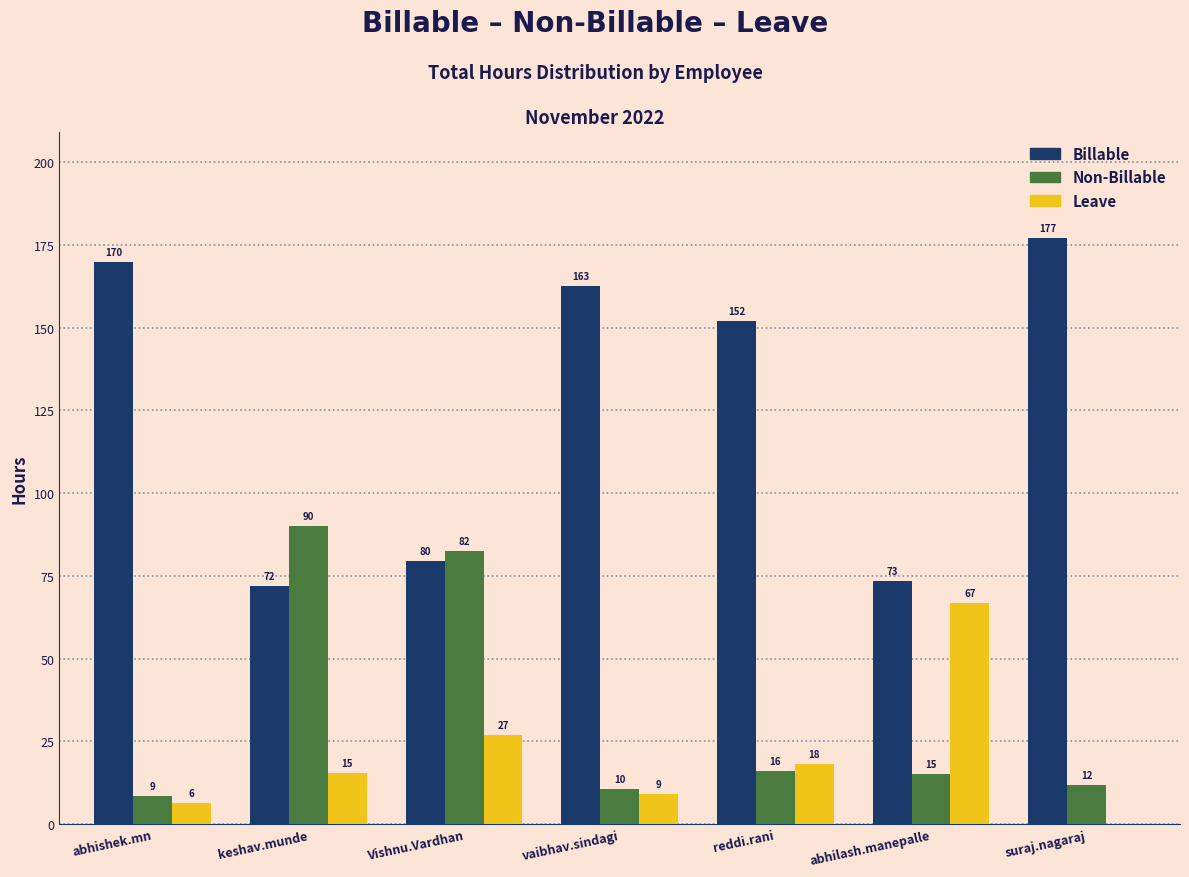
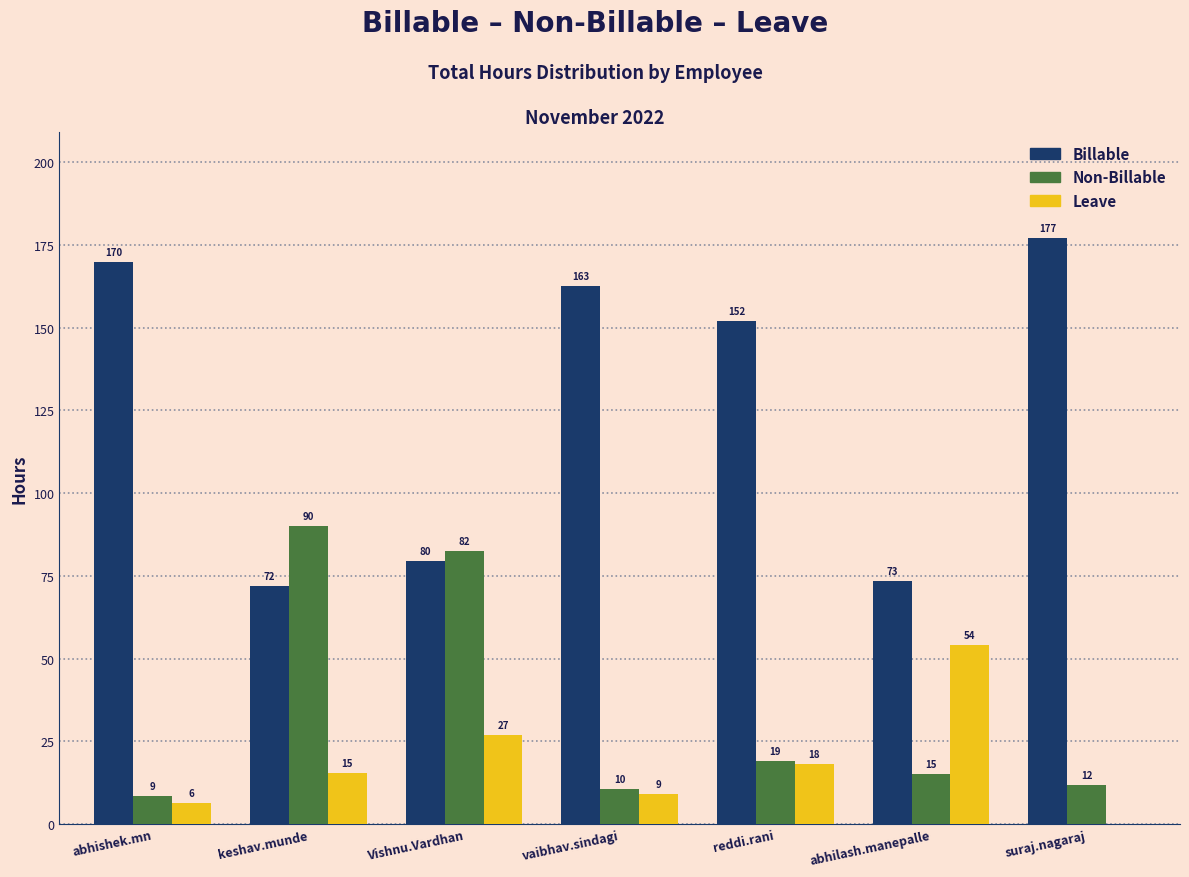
  {
    "Billable": {
      "abhishek.mn": 170,
      "keshav.munde": 72,
      "Vishnu.Vardhan": 80,
      "vaibhav.sindagi": 163,
      "reddi.rani": 152,
      "abhilash.manepalle": 73,
      "suraj.nagaraj": 177
    },
    "Non-Billable": {
      "abhishek.mn": 9,
      "keshav.munde": 90,
      "Vishnu.Vardhan": 82,
      "vaibhav.sindagi": 10,
-     "reddi.rani": 16,
+     "reddi.rani": 19,
      "abhilash.manepalle": 15,
      "suraj.nagaraj": 12
    },
    "Leave": {
      "abhishek.mn": 6,
      "keshav.munde": 15,
      "Vishnu.Vardhan": 27,
      "vaibhav.sindagi": 9,
      "reddi.rani": 18,
-     "abhilash.manepalle": 67
+     "abhilash.manepalle": 54
    }
  }
